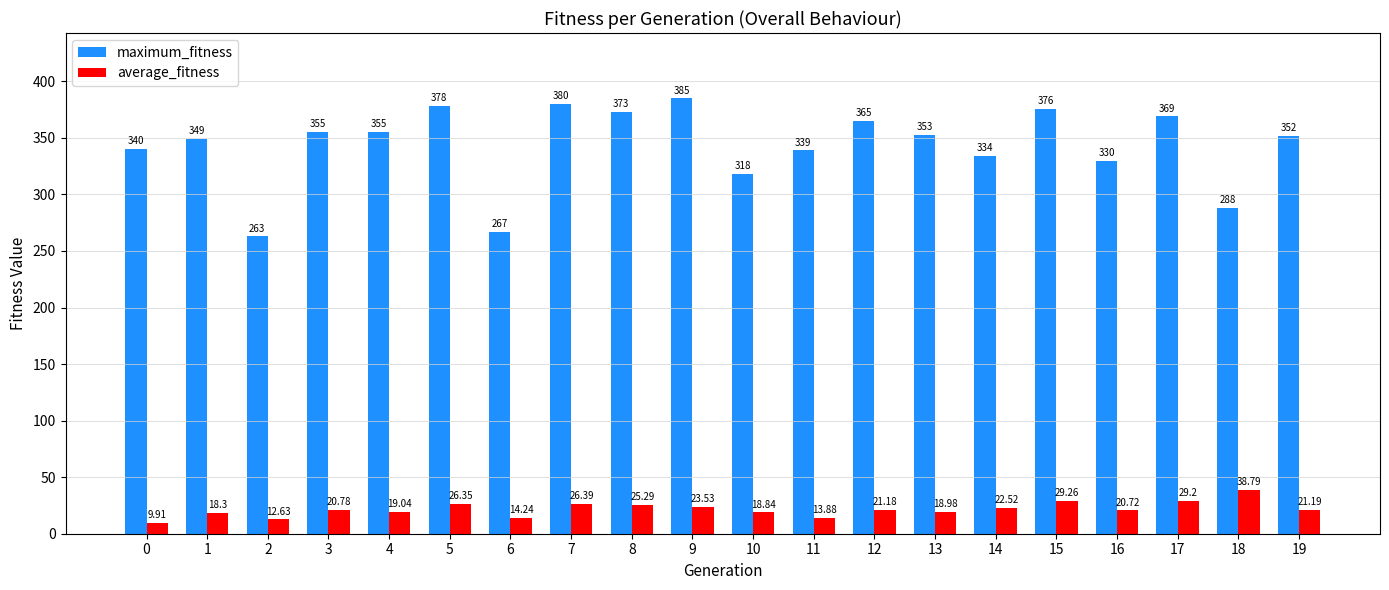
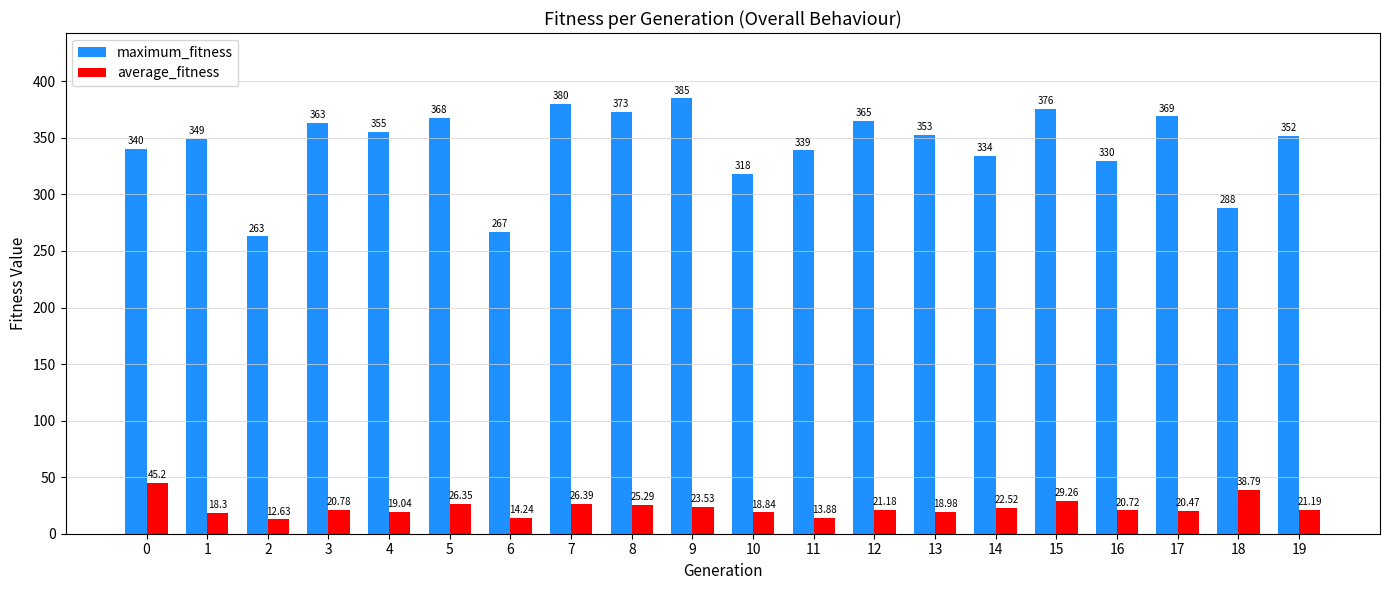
  {
    "maximum_fitness": {
      "0": 340,
      "1": 349,
      "2": 263,
-     "3": 355,
+     "3": 363,
      "4": 355,
-     "5": 378,
+     "5": 368,
      "6": 267,
      "7": 380,
      "8": 373,
      "9": 385,
      "10": 318,
      "11": 339,
      "12": 365,
      "13": 353,
      "14": 334,
      "15": 376,
      "16": 330,
      "17": 369,
      "18": 288,
      "19": 352
    },
    "average_fitness": {
-     "0": 9.91,
+     "0": 45.2,
      "1": 18.3,
      "2": 12.63,
      "3": 20.78,
      "4": 19.04,
      "5": 26.35,
      "6": 14.24,
      "7": 26.39,
      "8": 25.29,
      "9": 23.53,
      "10": 18.84,
      "11": 13.88,
      "12": 21.18,
      "13": 18.98,
      "14": 22.52,
      "15": 29.26,
      "16": 20.72,
-     "17": 29.2,
+     "17": 20.47,
      "18": 38.79,
      "19": 21.19
    }
  }
